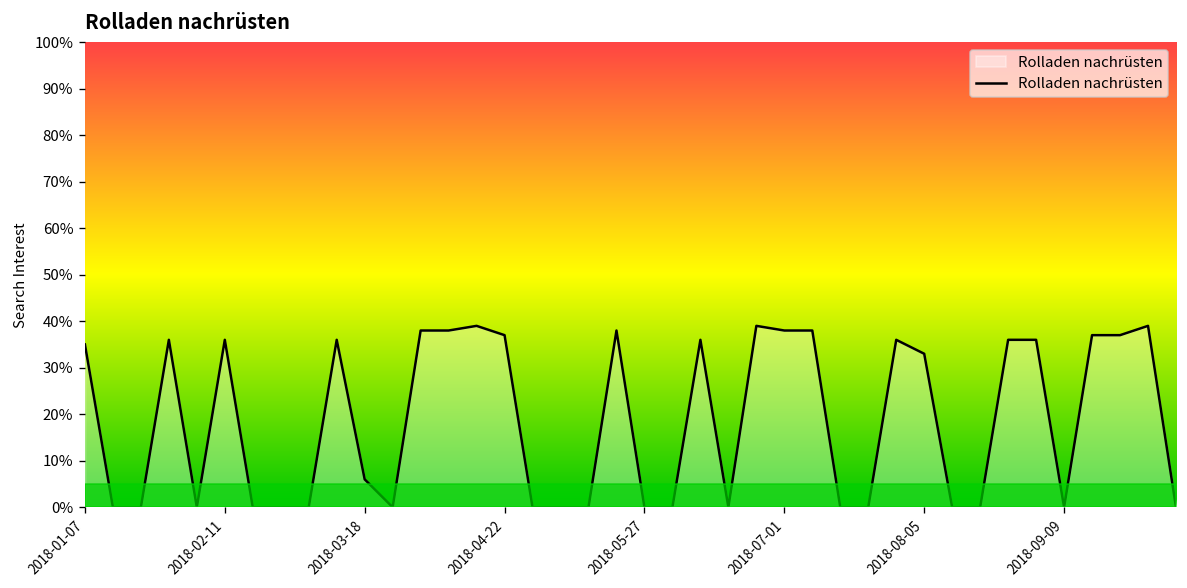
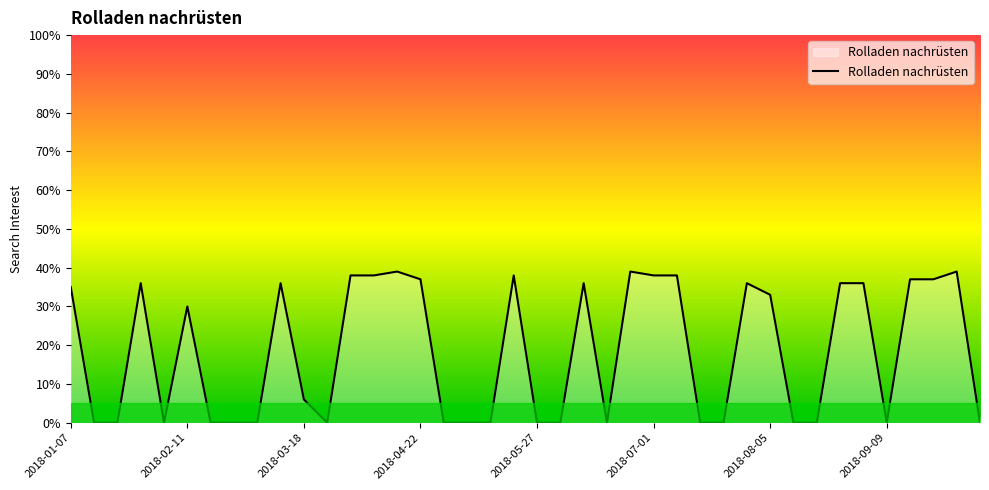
  {
    "2018-01-07": "35%",
-   "2018-02-11": "36%",
+   "2018-02-11": "30%",
    "2018-03-18": "6%",
    "2018-04-22": "37%",
    "2018-07-01": "38%",
    "2018-08-05": "33%"
  }
